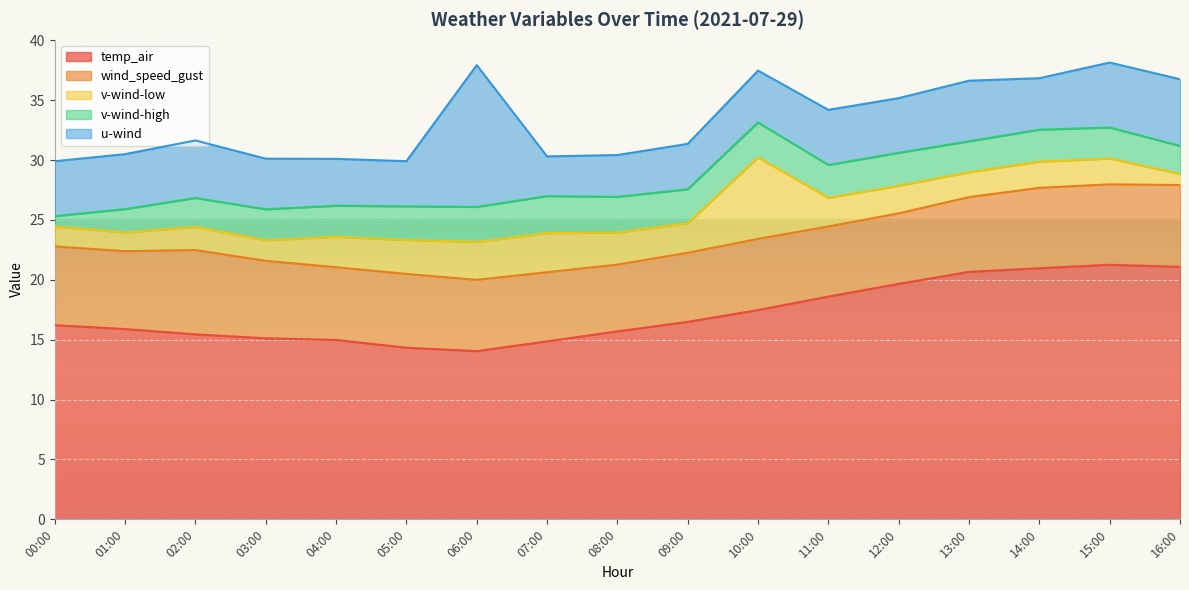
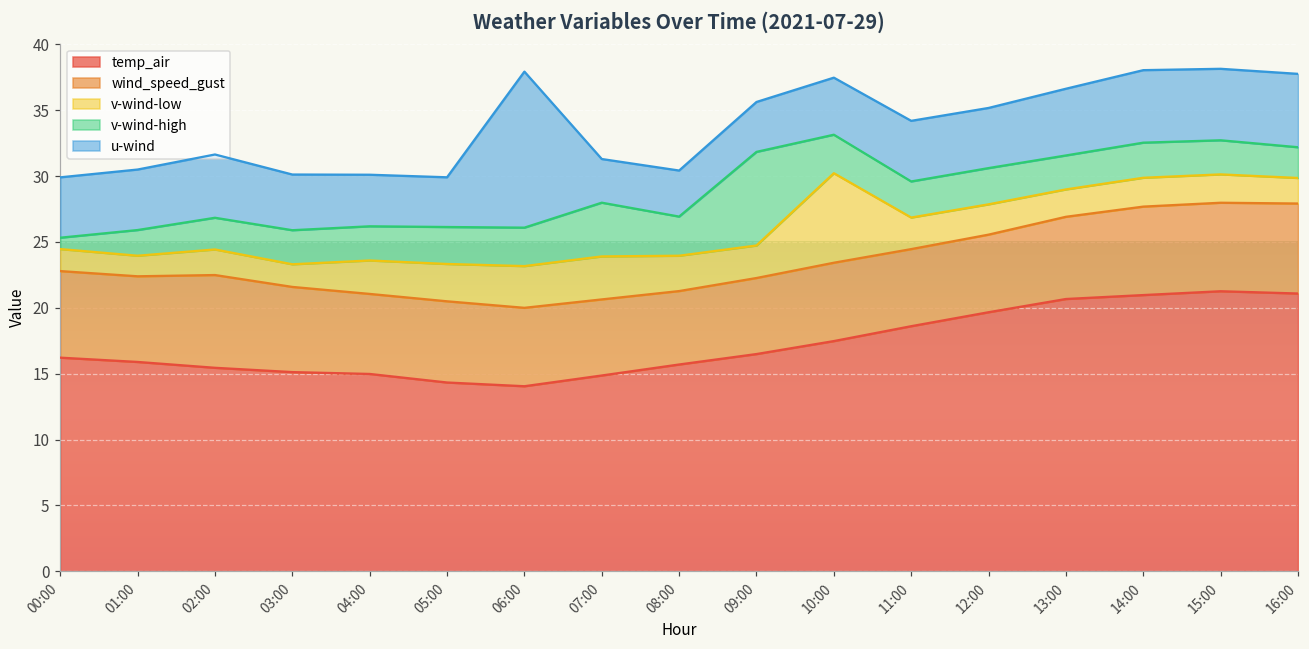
  {
    "v-wind-low": {
      "00:00": 1.7,
      "01:00": 1.6,
      "02:00": 1.9,
      "03:00": 1.7,
      "04:00": 2.5,
      "05:00": 2.8,
      "06:00": 3.2,
      "07:00": 3.3,
      "08:00": 2.7,
      "09:00": 2.5,
      "10:00": 6.8,
      "11:00": 2.4,
      "12:00": 2.3,
      "13:00": 2.1,
      "14:00": 2.2,
      "15:00": 2.2,
-     "16:00": 0.9
+     "16:00": 1.9
    },
    "v-wind-high": {
      "00:00": 0.9,
      "01:00": 1.9,
      "02:00": 2.4,
      "03:00": 2.6,
      "04:00": 2.6,
      "05:00": 2.8,
      "06:00": 2.9,
-     "07:00": 3.1,
+     "07:00": 4.1,
      "08:00": 3.0,
-     "09:00": 2.8,
+     "09:00": 7.1,
      "10:00": 2.9,
      "11:00": 2.7,
      "12:00": 2.8,
      "13:00": 2.6,
      "14:00": 2.7,
      "15:00": 2.6,
      "16:00": 2.3
    },
    "u-wind": {
      "00:00": 4.6,
      "01:00": 4.6,
      "03:00": 4.2,
      "04:00": 3.9,
      "05:00": 3.8,
      "06:00": 11.8,
      "07:00": 3.3,
      "08:00": 3.5,
      "09:00": 3.8,
      "10:00": 4.3,
      "11:00": 4.6,
      "12:00": 4.6,
      "13:00": 5.1,
-     "14:00": 4.3,
+     "14:00": 5.5,
      "15:00": 5.4,
      "16:00": 5.6
    }
  }
